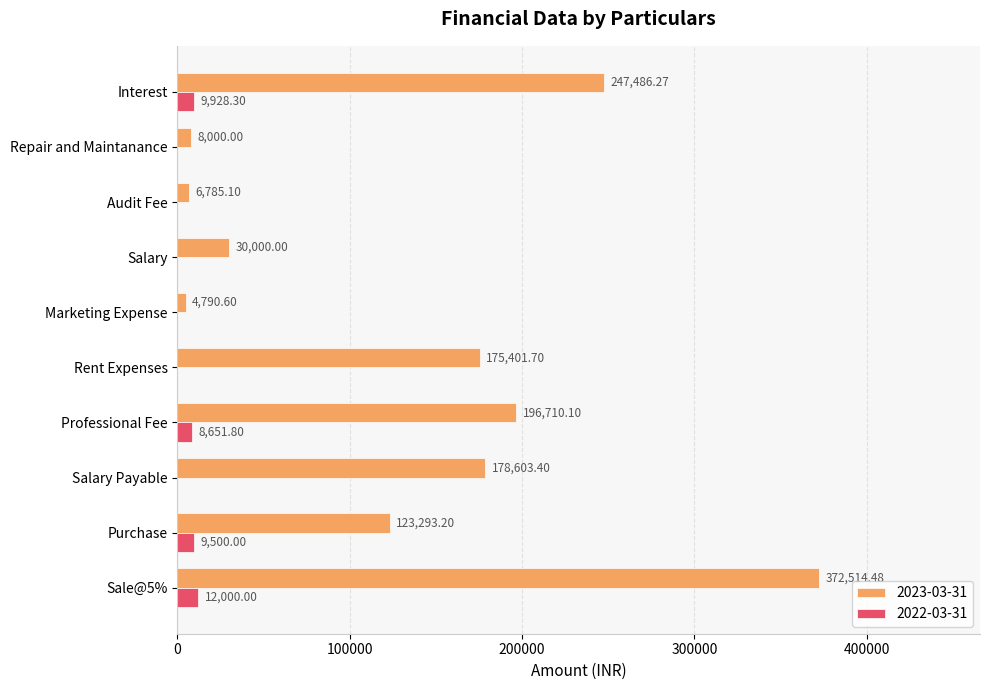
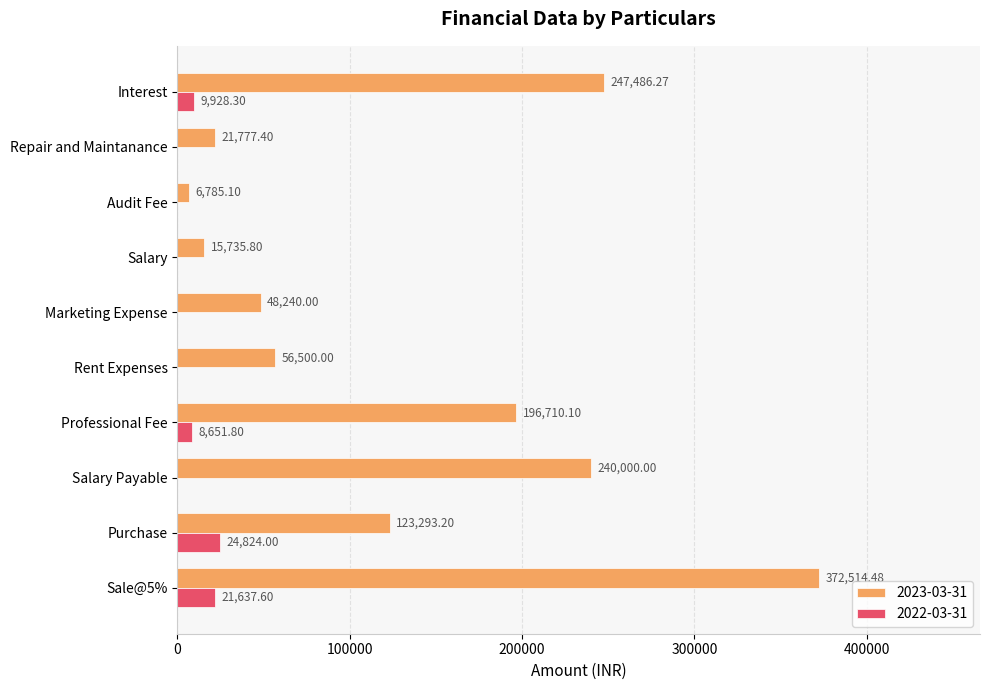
  {
    "2023-03-31": {
      "Interest": "247,486.27",
-     "Repair and Maintanance": "8,000.00",
+     "Repair and Maintanance": "21,777.40",
      "Audit Fee": "6,785.10",
-     "Salary": "30,000.00",
-     "Marketing Expense": "4,790.60",
-     "Rent Expenses": "175,401.70",
+     "Salary": "15,735.80",
+     "Marketing Expense": "48,240.00",
+     "Rent Expenses": "56,500.00",
      "Professional Fee": "196,710.10",
-     "Salary Payable": "178,603.40",
+     "Salary Payable": "240,000.00",
      "Purchase": "123,293.20"
    },
    "2022-03-31": {
      "Interest": "9,928.30",
      "Professional Fee": "8,651.80",
-     "Purchase": "9,500.00",
-     "Sale@5%": "12,000.00"
+     "Purchase": "24,824.00",
+     "Sale@5%": "21,637.60"
    }
  }
